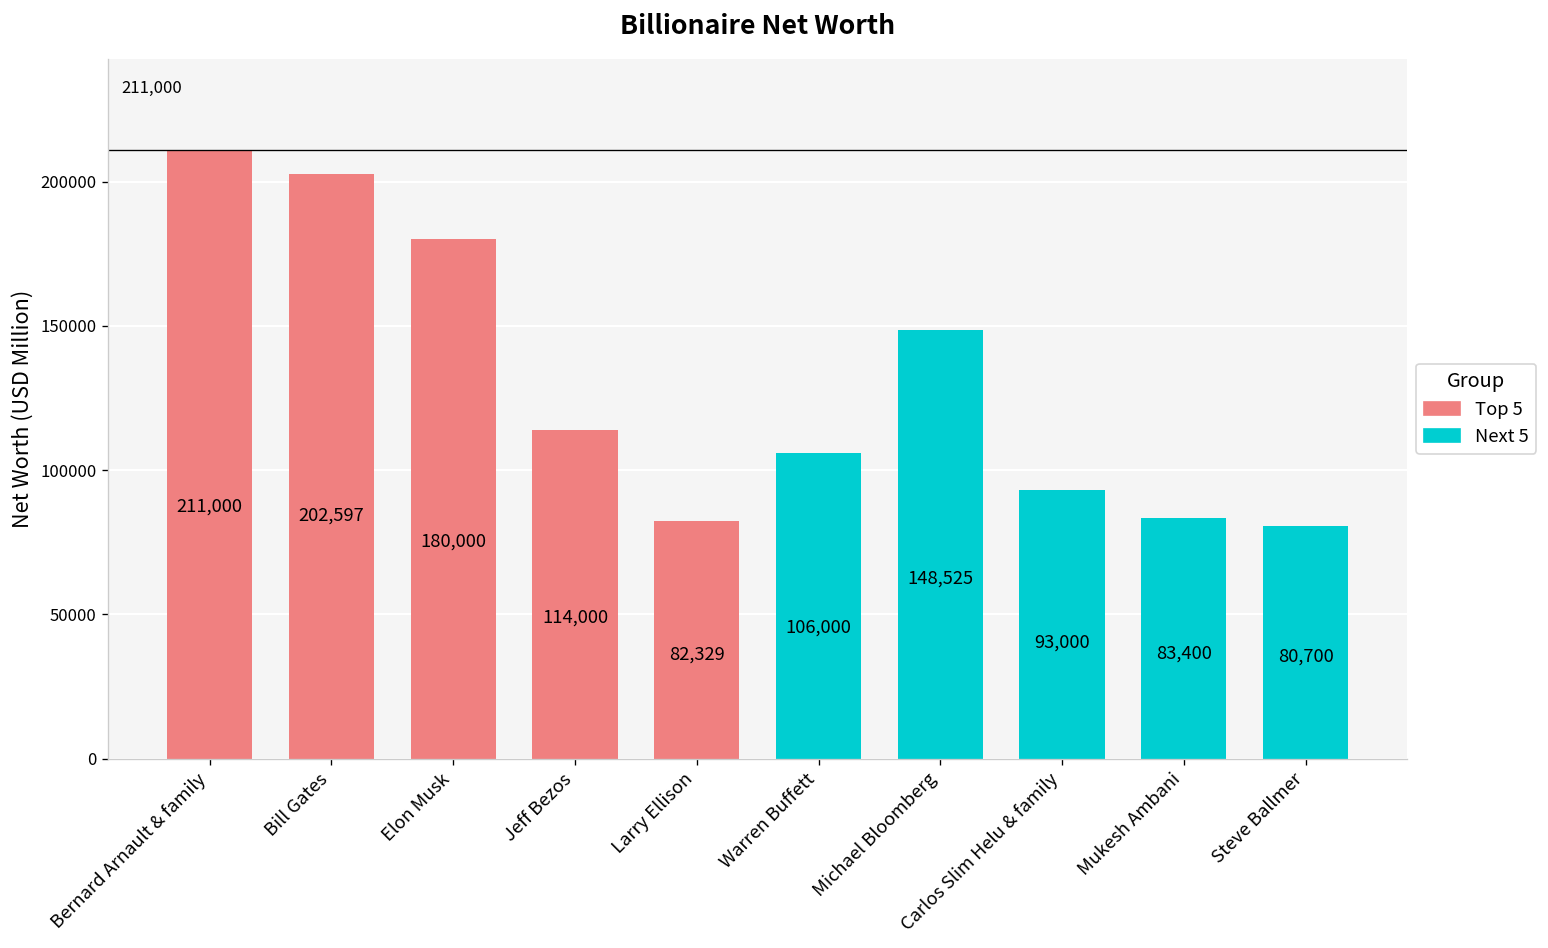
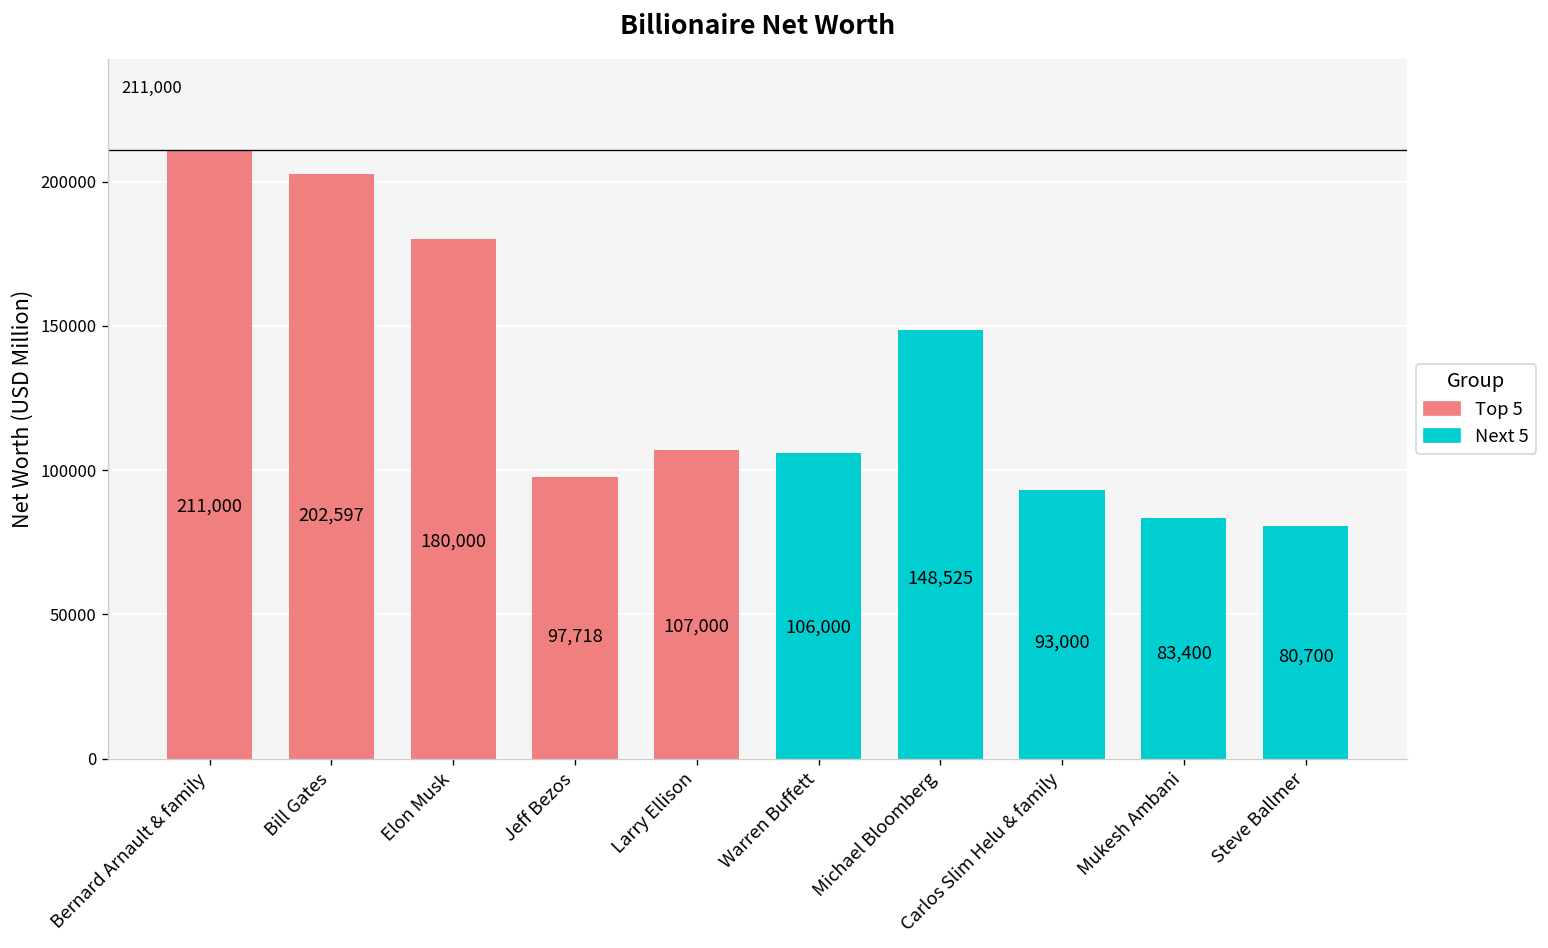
  {
    "Bernard Arnault & family": "211,000",
    "Bill Gates": "202,597",
    "Elon Musk": "180,000",
-   "Jeff Bezos": "114,000",
-   "Larry Ellison": "82,329",
+   "Jeff Bezos": "97,718",
+   "Larry Ellison": "107,000",
    "Warren Buffett": "106,000",
    "Michael Bloomberg": "148,525",
    "Carlos Slim Helu & family": "93,000",
    "Mukesh Ambani": "83,400",
    "Steve Ballmer": "80,700"
  }
